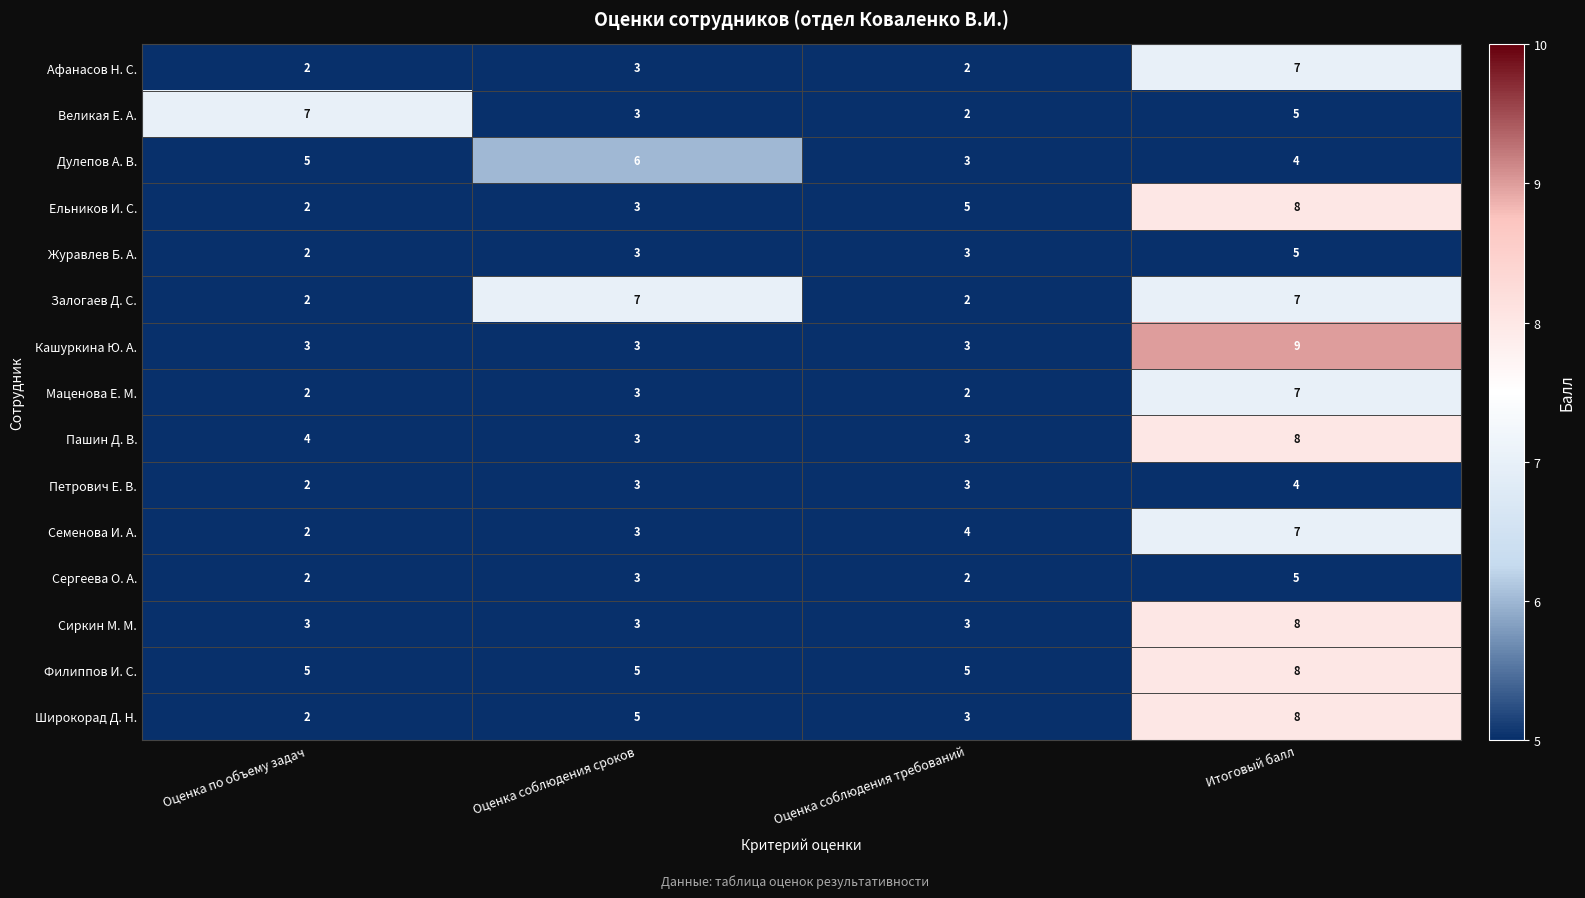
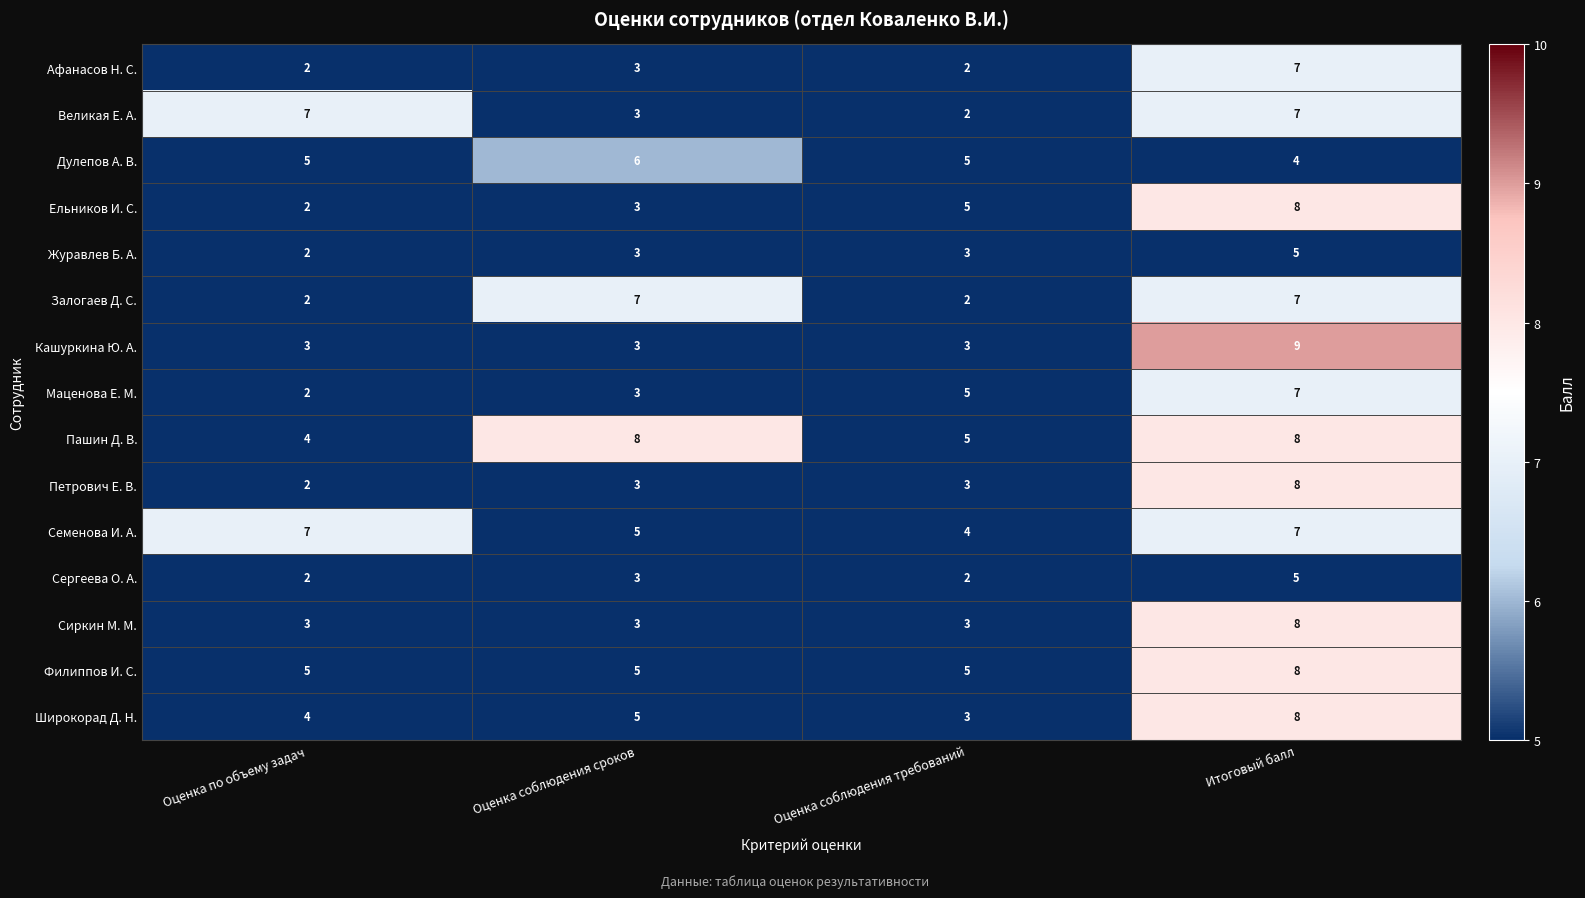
  {
    "Афанасов Н. С.": {
      "Оценка по объему задач": 2,
      "Оценка соблюдения сроков": 3,
      "Оценка соблюдения требований": 2,
      "Итоговый балл": 7
    },
    "Великая Е. А.": {
      "Оценка по объему задач": 7,
      "Оценка соблюдения сроков": 3,
      "Оценка соблюдения требований": 2,
-     "Итоговый балл": 5
+     "Итоговый балл": 7
    },
    "Дулепов А. В.": {
      "Оценка по объему задач": 5,
      "Оценка соблюдения сроков": 6,
-     "Оценка соблюдения требований": 3,
+     "Оценка соблюдения требований": 5,
      "Итоговый балл": 4
    },
    "Ельников И. С.": {
      "Оценка по объему задач": 2,
      "Оценка соблюдения сроков": 3,
      "Оценка соблюдения требований": 5,
      "Итоговый балл": 8
    },
    "Журавлев Б. А.": {
      "Оценка по объему задач": 2,
      "Оценка соблюдения сроков": 3,
      "Оценка соблюдения требований": 3,
      "Итоговый балл": 5
    },
    "Залогаев Д. С.": {
      "Оценка по объему задач": 2,
      "Оценка соблюдения сроков": 7,
      "Оценка соблюдения требований": 2,
      "Итоговый балл": 7
    },
    "Кашуркина Ю. А.": {
      "Оценка по объему задач": 3,
      "Оценка соблюдения сроков": 3,
      "Оценка соблюдения требований": 3,
      "Итоговый балл": 9
    },
    "Маценова Е. М.": {
      "Оценка по объему задач": 2,
      "Оценка соблюдения сроков": 3,
-     "Оценка соблюдения требований": 2,
+     "Оценка соблюдения требований": 5,
      "Итоговый балл": 7
    },
    "Пашин Д. В.": {
      "Оценка по объему задач": 4,
-     "Оценка соблюдения сроков": 3,
-     "Оценка соблюдения требований": 3,
+     "Оценка соблюдения сроков": 8,
+     "Оценка соблюдения требований": 5,
      "Итоговый балл": 8
    },
    "Петрович Е. В.": {
      "Оценка по объему задач": 2,
      "Оценка соблюдения сроков": 3,
      "Оценка соблюдения требований": 3,
-     "Итоговый балл": 4
+     "Итоговый балл": 8
    },
    "Семенова И. А.": {
-     "Оценка по объему задач": 2,
-     "Оценка соблюдения сроков": 3,
+     "Оценка по объему задач": 7,
+     "Оценка соблюдения сроков": 5,
      "Оценка соблюдения требований": 4,
      "Итоговый балл": 7
    },
    "Сергеева О. А.": {
      "Оценка по объему задач": 2,
      "Оценка соблюдения сроков": 3,
      "Оценка соблюдения требований": 2,
      "Итоговый балл": 5
    },
    "Сиркин М. М.": {
      "Оценка по объему задач": 3,
      "Оценка соблюдения сроков": 3,
      "Оценка соблюдения требований": 3,
      "Итоговый балл": 8
    },
    "Филиппов И. С.": {
      "Оценка по объему задач": 5,
      "Оценка соблюдения сроков": 5,
      "Оценка соблюдения требований": 5,
      "Итоговый балл": 8
    },
    "Широкорад Д. Н.": {
-     "Оценка по объему задач": 2,
+     "Оценка по объему задач": 4,
      "Оценка соблюдения сроков": 5,
      "Оценка соблюдения требований": 3,
      "Итоговый балл": 8
    }
  }
